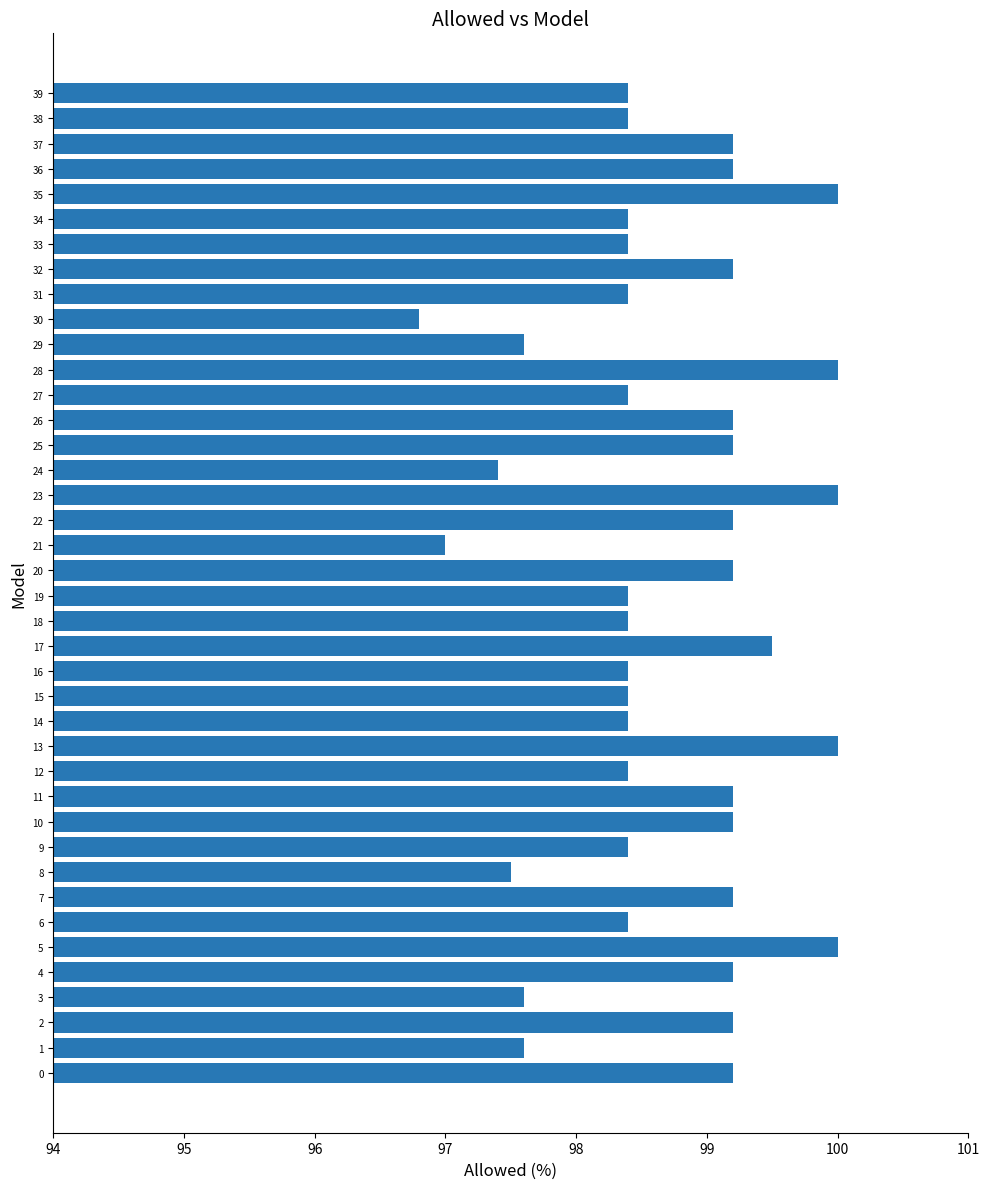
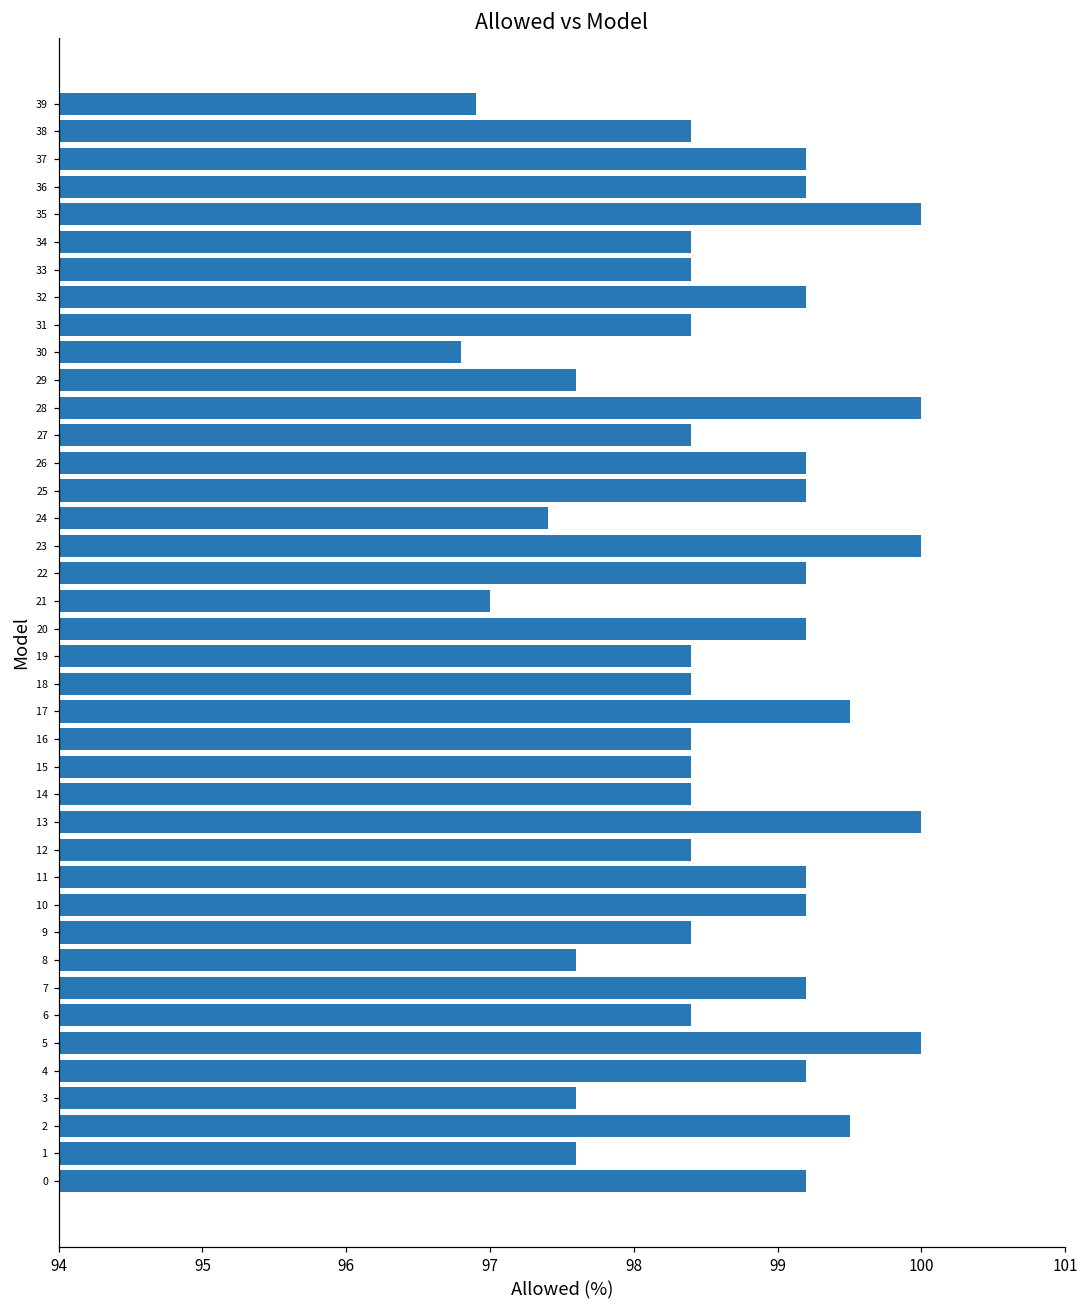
  {
-   "39": 98.4,
+   "39": 96.9,
    "38": 98.4,
    "37": 99.2,
    "36": 99.2,
    "35": 100.0,
    "34": 98.4,
    "33": 98.4,
    "32": 99.2,
    "31": 98.4,
    "30": 96.8,
    "29": 97.6,
    "28": 100.0,
    "27": 98.4,
    "26": 99.2,
    "25": 99.2,
    "24": 97.4,
    "23": 100.0,
    "22": 99.2,
    "21": 97.0,
    "20": 99.2,
    "19": 98.4,
    "18": 98.4,
    "17": 99.5,
    "16": 98.4,
    "15": 98.4,
    "14": 98.4,
    "13": 100.0,
    "12": 98.4,
    "11": 99.2,
    "10": 99.2,
    "9": 98.4,
-   "8": 97.5,
+   "8": 97.6,
    "7": 99.2,
    "6": 98.4,
    "5": 100.0,
    "4": 99.2,
    "3": 97.6,
-   "2": 99.2,
+   "2": 99.5,
    "1": 97.6,
    "0": 99.2
  }
